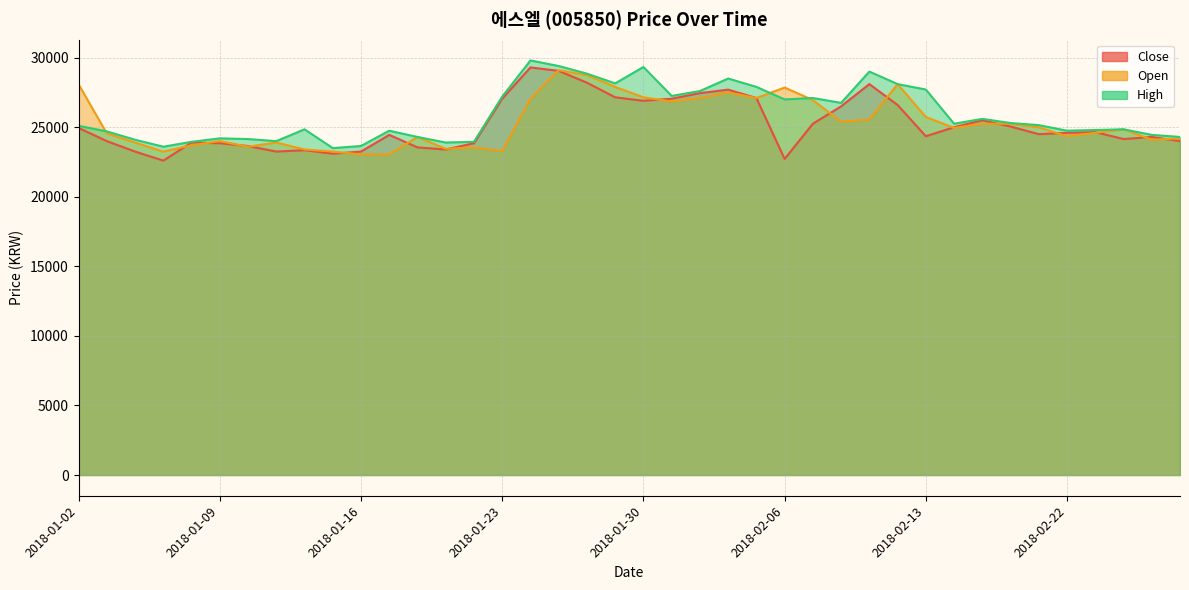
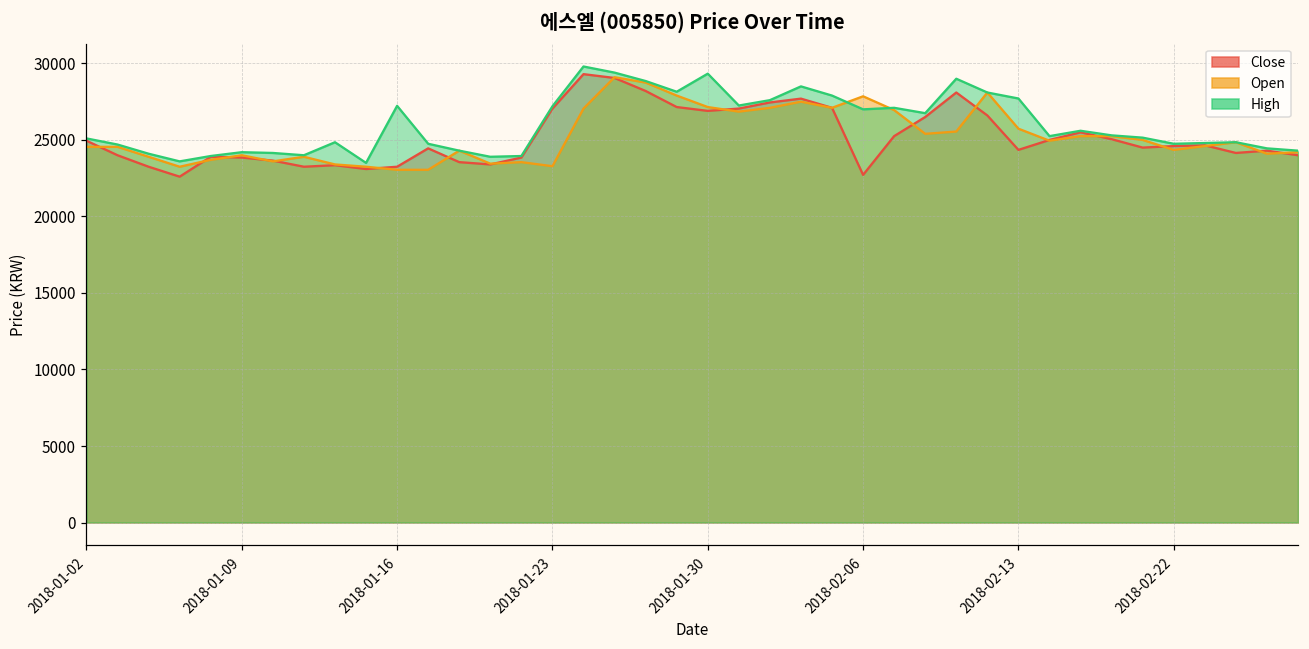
  {
    "Close": {
      "2018-01-16": 23300,
      "2018-01-30": 26900,
      "2018-02-06": 22700,
      "2018-02-13": 24400
    },
    "Open": {
-     "2018-01-02": 28100,
+     "2018-01-02": 24600,
      "2018-01-16": 23100,
      "2018-01-23": 23300,
      "2018-01-30": 27200,
      "2018-02-06": 27900,
      "2018-02-13": 25700,
      "2018-02-22": 24400
    },
    "High": {
      "2018-01-09": 24200,
-     "2018-01-16": 23700,
+     "2018-01-16": 27200,
      "2018-01-30": 29300,
      "2018-02-06": 27000,
      "2018-02-13": 27700
    }
  }
